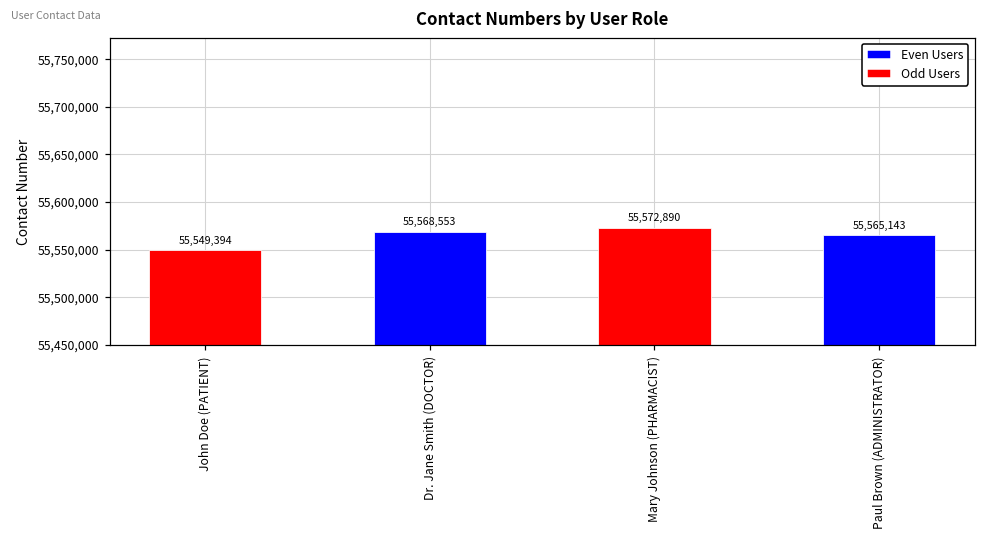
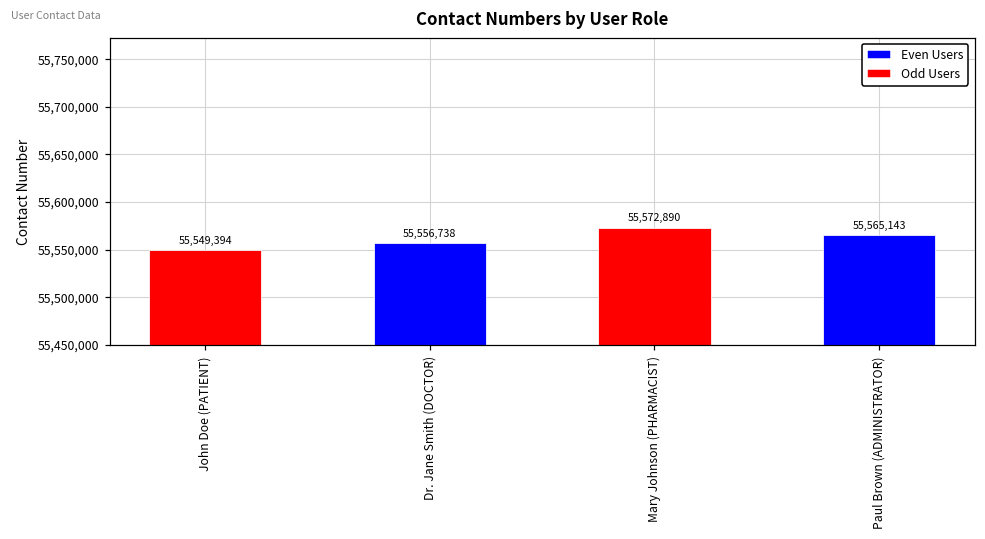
  {
    "John Doe (PATIENT)": "55,549,394",
-   "Dr. Jane Smith (DOCTOR)": "55,568,553",
+   "Dr. Jane Smith (DOCTOR)": "55,556,738",
    "Mary Johnson (PHARMACIST)": "55,572,890",
    "Paul Brown (ADMINISTRATOR)": "55,565,143"
  }
